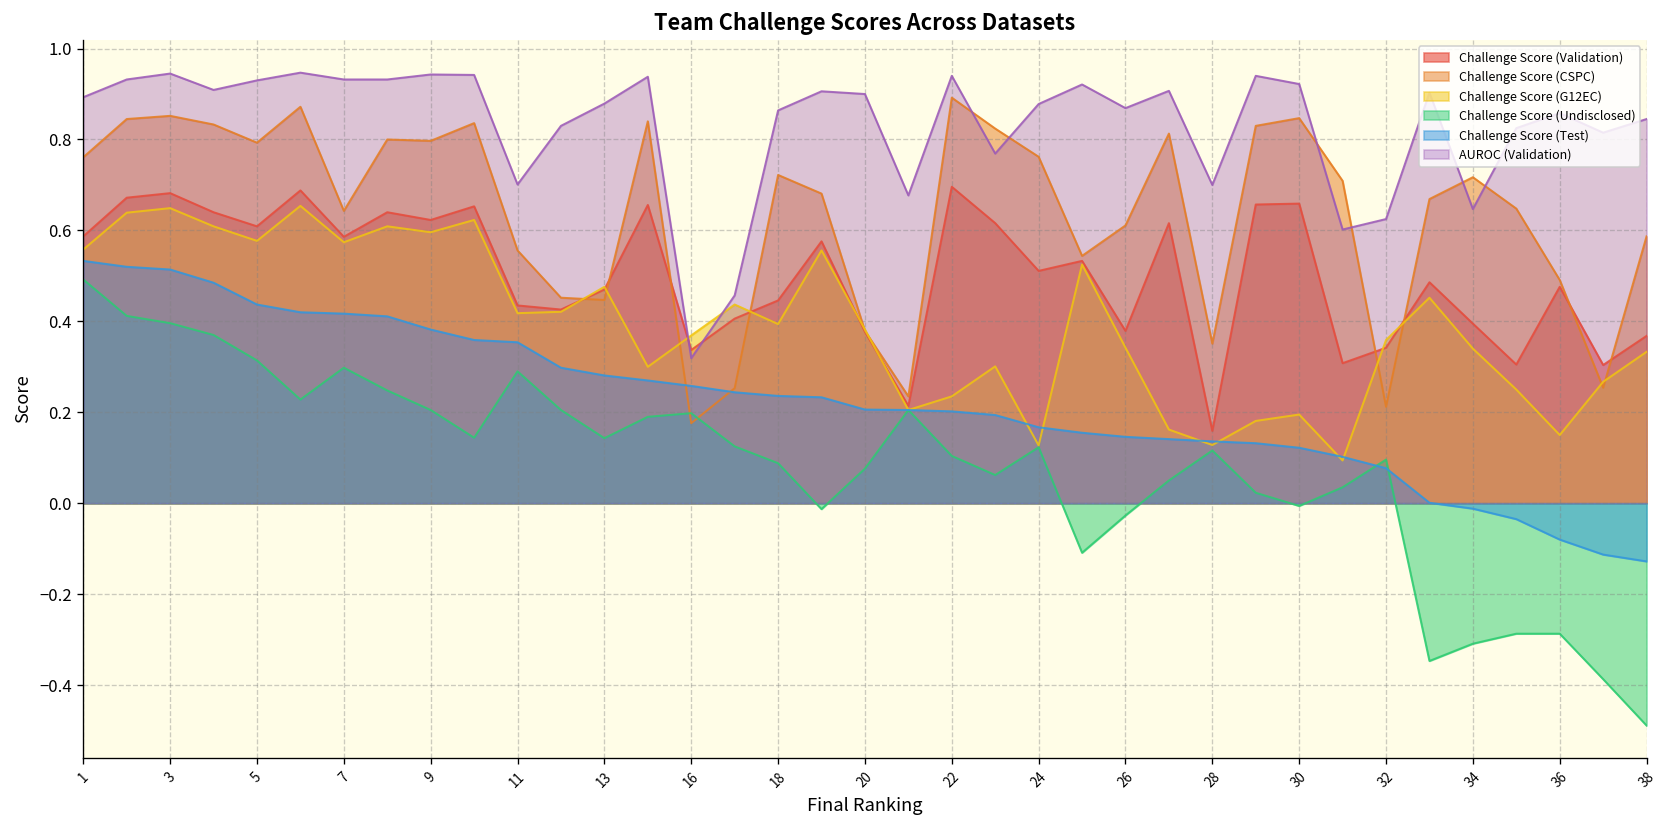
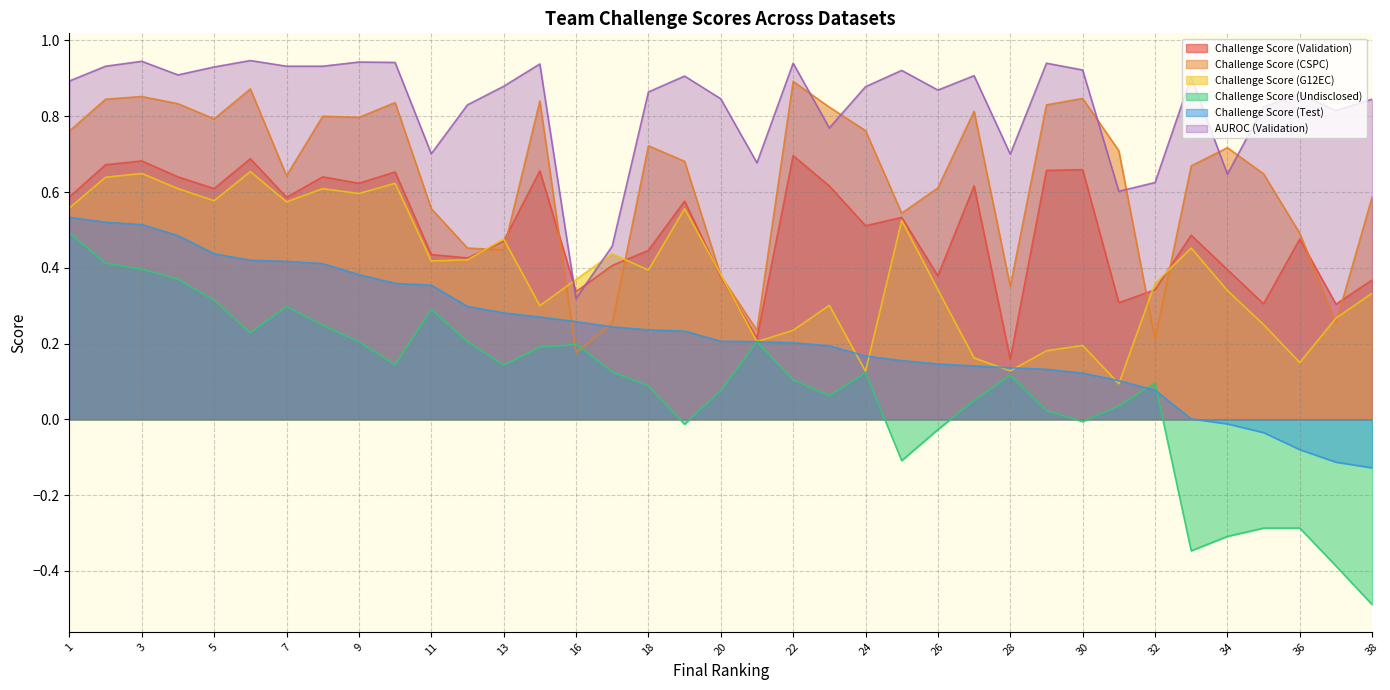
  {
    "AUROC (Validation)": {
      "1": 0.89,
      "3": 0.95,
      "5": 0.93,
      "7": 0.93,
      "9": 0.94,
      "11": 0.70,
      "13": 0.88,
      "16": 0.32,
      "18": 0.86,
-     "20": 0.90,
+     "20": 0.85,
      "22": 0.94,
      "24": 0.88,
      "26": 0.87,
      "28": 0.70,
      "30": 0.92,
      "32": 0.63,
      "34": 0.65,
      "38": 0.85
    }
  }
